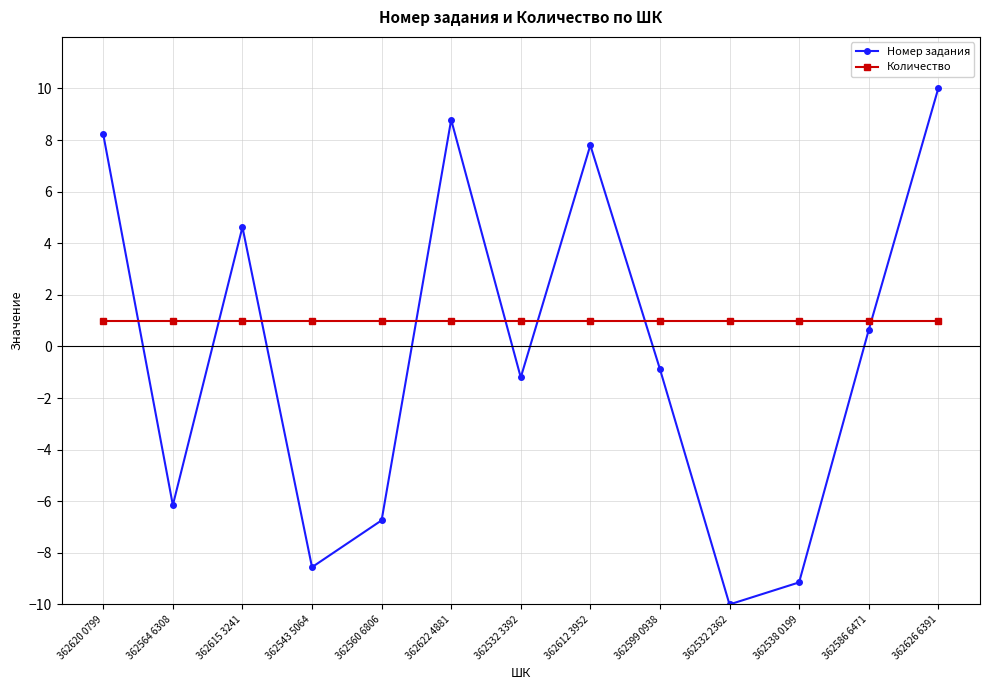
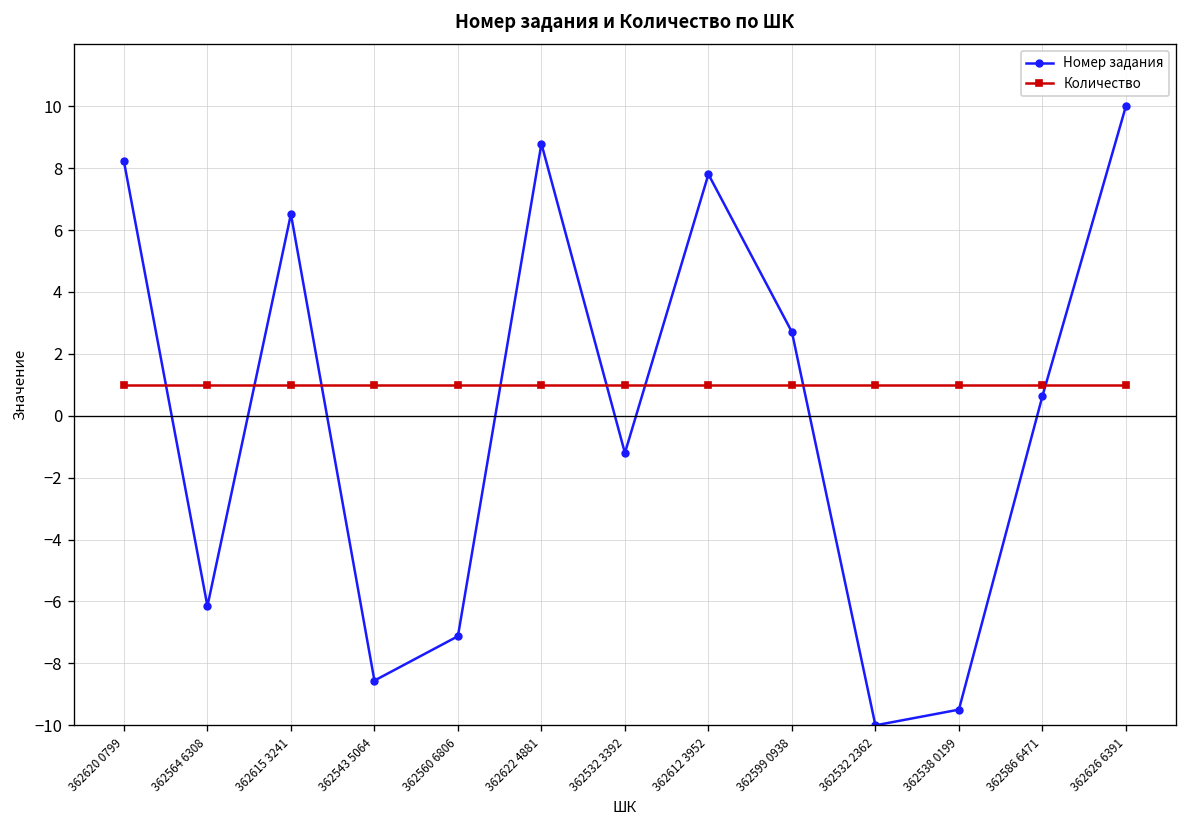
  {
    "Номер задания": {
      "362620 0799": 8.2,
      "362564 6308": -6.2,
-     "362615 3241": 4.6,
+     "362615 3241": 6.5,
      "362543 5064": -8.6,
-     "362560 6806": -6.7,
+     "362560 6806": -7.1,
      "362622 4881": 8.8,
      "362532 3392": -1.2,
      "362612 3952": 7.8,
-     "362599 0938": -0.9,
+     "362599 0938": 2.7,
      "362532 2362": -10.0,
-     "362538 0199": -9.1,
+     "362538 0199": -9.5,
      "362586 6471": 0.6,
      "362626 6391": 10.0
    },
    "Количество": {
      "362620 0799": 1.0,
      "362564 6308": 1.0,
      "362615 3241": 1.0,
      "362543 5064": 1.0,
      "362560 6806": 1.0,
      "362622 4881": 1.0,
      "362532 3392": 1.0,
      "362612 3952": 1.0,
      "362599 0938": 1.0,
      "362532 2362": 1.0,
      "362538 0199": 1.0,
      "362586 6471": 1.0,
      "362626 6391": 1.0
    }
  }
